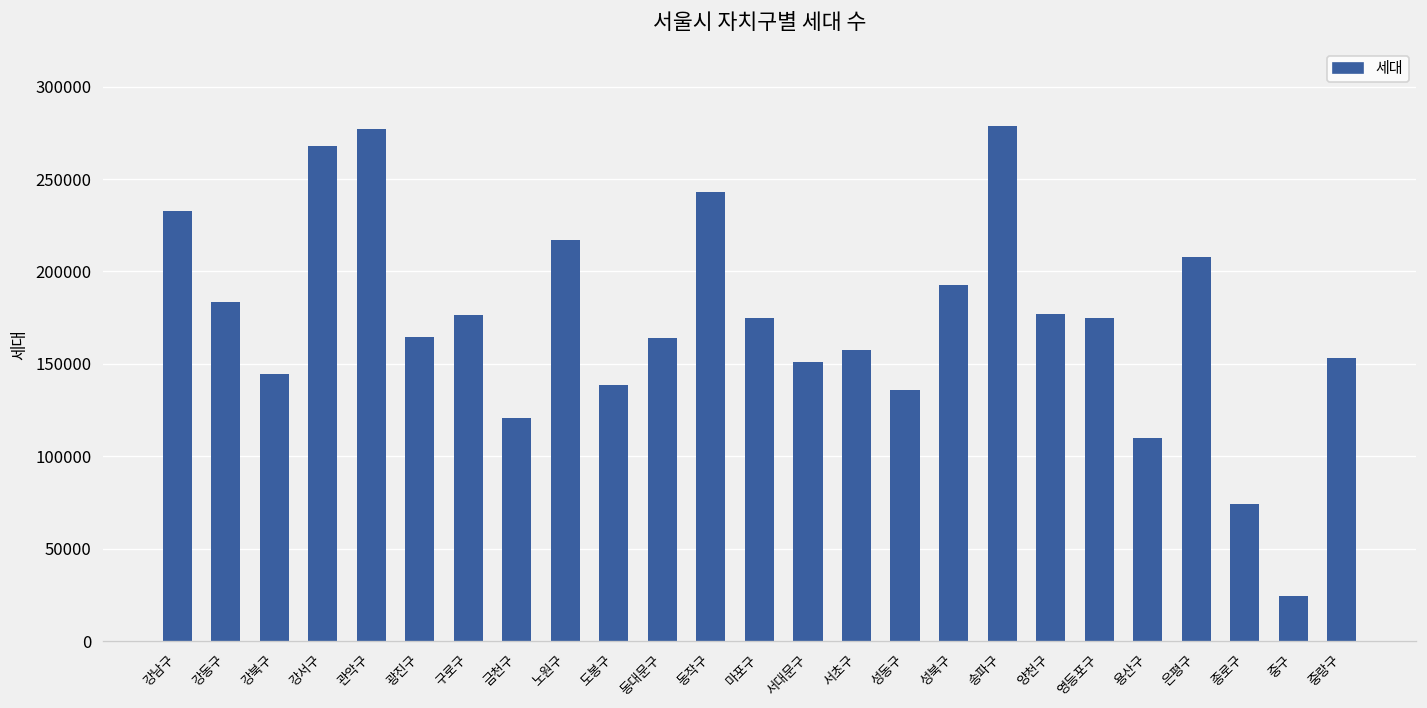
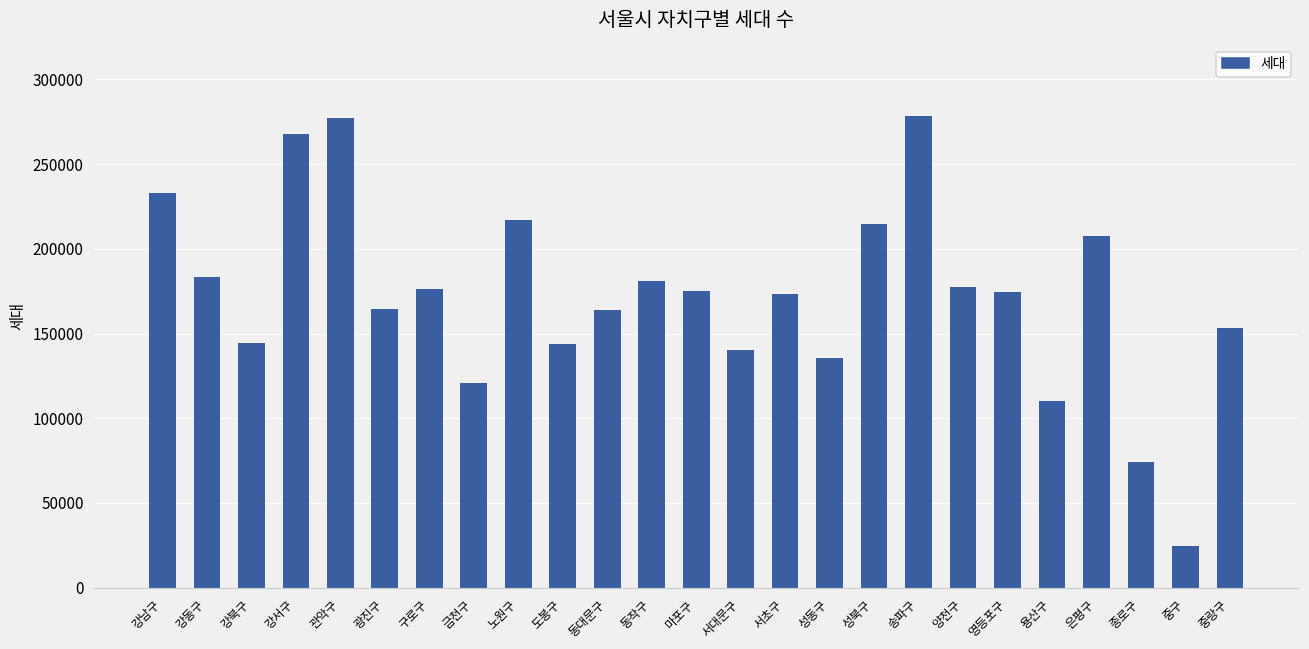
  {
    "강남구": 233000,
    "강동구": 183000,
    "강북구": 144000,
    "강서구": 268000,
    "관악구": 277000,
    "광진구": 164000,
    "구로구": 177000,
    "금천구": 121000,
    "노원구": 217000,
-   "도봉구": 139000,
+   "도봉구": 144000,
    "동대문구": 164000,
-   "동작구": 243000,
+   "동작구": 181000,
    "마포구": 175000,
-   "서대문구": 151000,
-   "서초구": 157000,
+   "서대문구": 140000,
+   "서초구": 173000,
    "성동구": 136000,
-   "성북구": 193000,
+   "성북구": 215000,
    "송파구": 279000,
    "양천구": 177000,
    "영등포구": 175000,
    "용산구": 110000,
    "은평구": 208000,
    "종로구": 74000,
    "중구": 24000,
    "중랑구": 153000
  }
